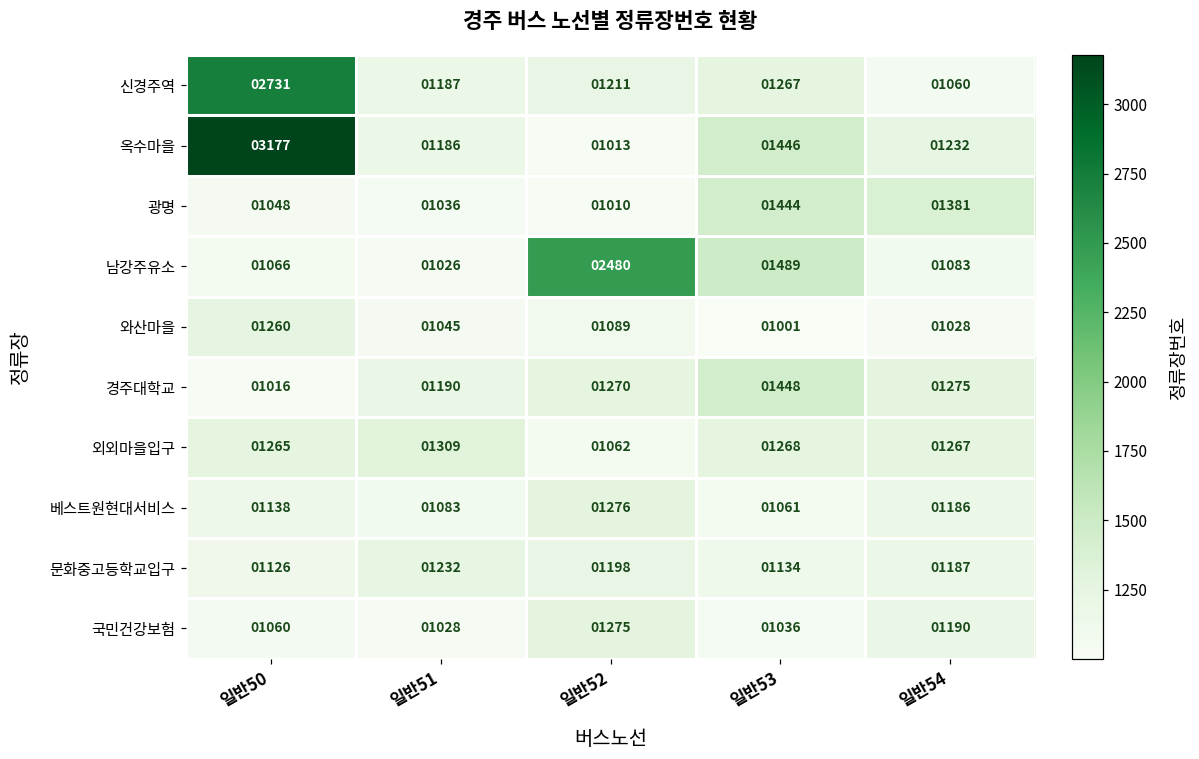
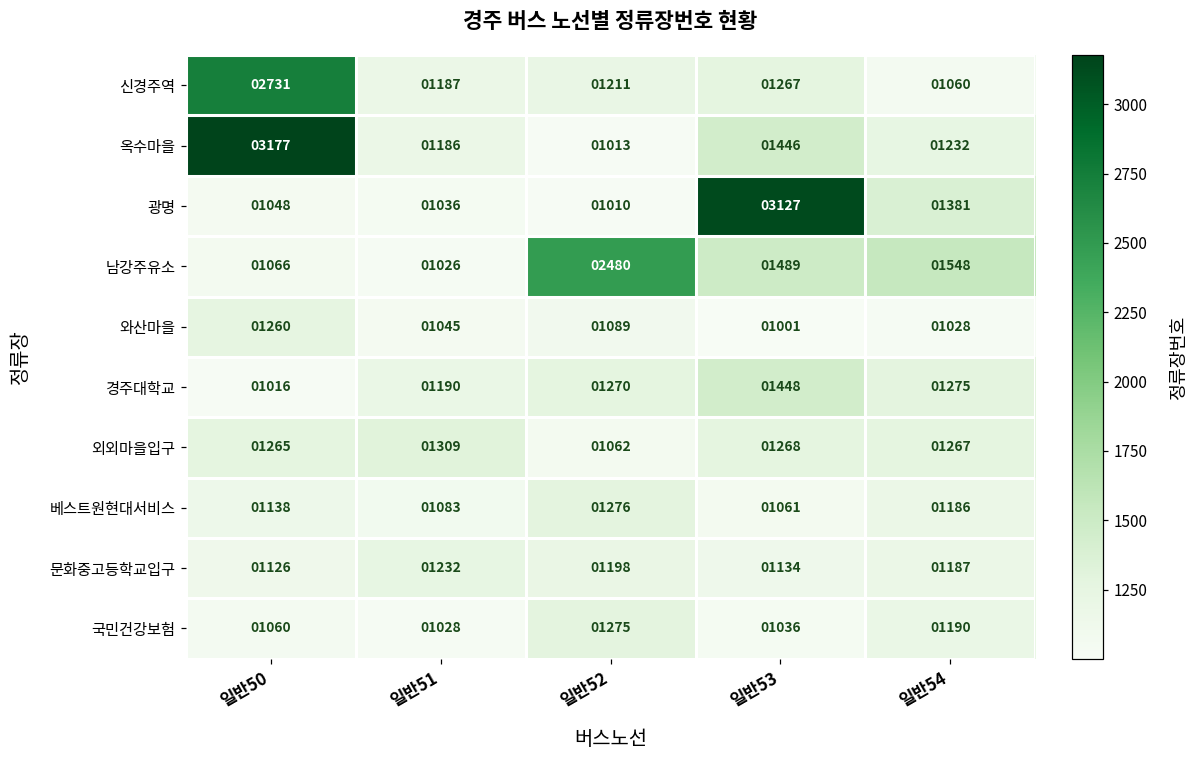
  {
    "신경주역": {
      "일반50": "02731",
      "일반51": "01187",
      "일반52": "01211",
      "일반53": "01267",
      "일반54": "01060"
    },
    "옥수마을": {
      "일반50": "03177",
      "일반51": "01186",
      "일반52": "01013",
      "일반53": "01446",
      "일반54": "01232"
    },
    "광명": {
      "일반50": "01048",
      "일반51": "01036",
      "일반52": "01010",
-     "일반53": "01444",
+     "일반53": "03127",
      "일반54": "01381"
    },
    "남강주유소": {
      "일반50": "01066",
      "일반51": "01026",
      "일반52": "02480",
      "일반53": "01489",
-     "일반54": "01083"
+     "일반54": "01548"
    },
    "와산마을": {
      "일반50": "01260",
      "일반51": "01045",
      "일반52": "01089",
      "일반53": "01001",
      "일반54": "01028"
    },
    "경주대학교": {
      "일반50": "01016",
      "일반51": "01190",
      "일반52": "01270",
      "일반53": "01448",
      "일반54": "01275"
    },
    "외외마을입구": {
      "일반50": "01265",
      "일반51": "01309",
      "일반52": "01062",
      "일반53": "01268",
      "일반54": "01267"
    },
    "베스트원현대서비스": {
      "일반50": "01138",
      "일반51": "01083",
      "일반52": "01276",
      "일반53": "01061",
      "일반54": "01186"
    },
    "문화중고등학교입구": {
      "일반50": "01126",
      "일반51": "01232",
      "일반52": "01198",
      "일반53": "01134",
      "일반54": "01187"
    },
    "국민건강보험": {
      "일반50": "01060",
      "일반51": "01028",
      "일반52": "01275",
      "일반53": "01036",
      "일반54": "01190"
    }
  }
